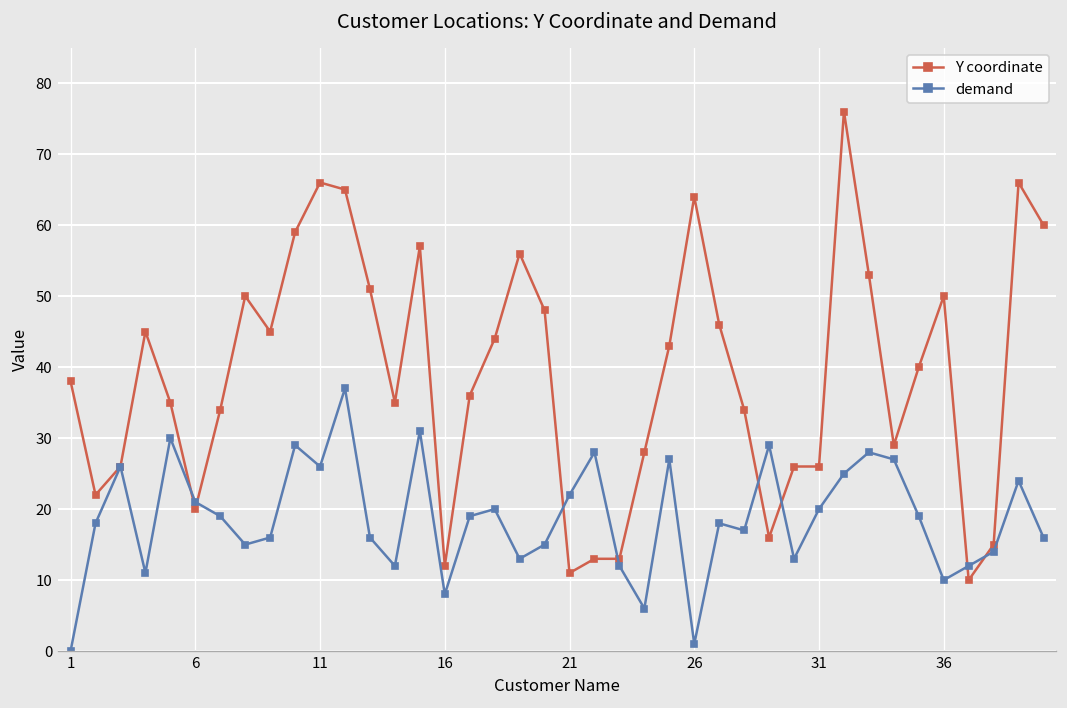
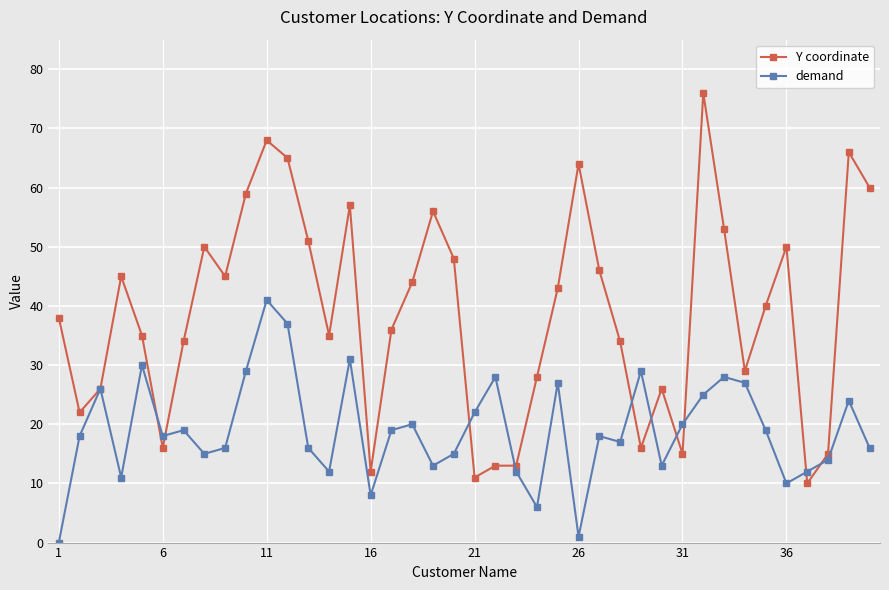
  {
    "Y coordinate": {
      "1": 38,
-     "6": 20,
-     "11": 66,
+     "6": 16,
+     "11": 68,
      "16": 12,
      "21": 11,
      "26": 64,
-     "31": 26,
+     "31": 15,
      "36": 50
    },
    "demand": {
      "1": 0,
-     "6": 21,
-     "11": 26,
+     "6": 18,
+     "11": 41,
      "16": 8,
      "21": 22,
      "26": 1,
      "31": 20,
      "36": 10
    }
  }
